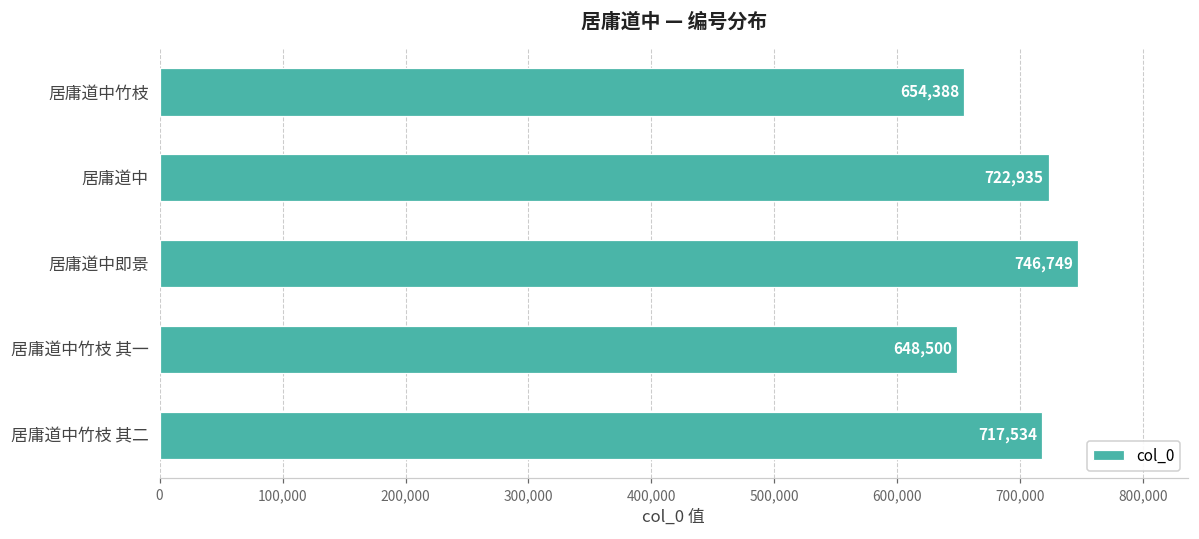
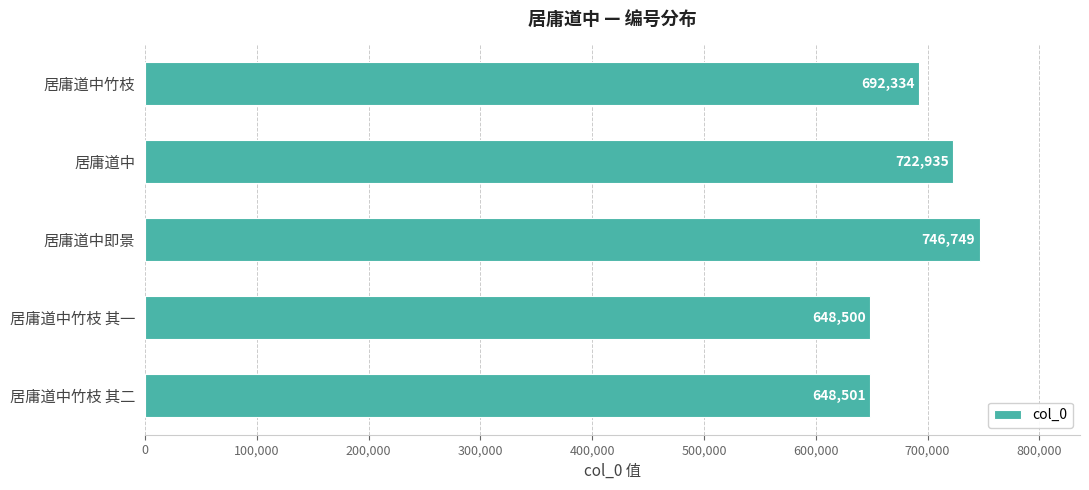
  {
-   "居庸道中竹枝": "654,388",
+   "居庸道中竹枝": "692,334",
    "居庸道中": "722,935",
    "居庸道中即景": "746,749",
    "居庸道中竹枝 其一": "648,500",
-   "居庸道中竹枝 其二": "717,534"
+   "居庸道中竹枝 其二": "648,501"
  }
